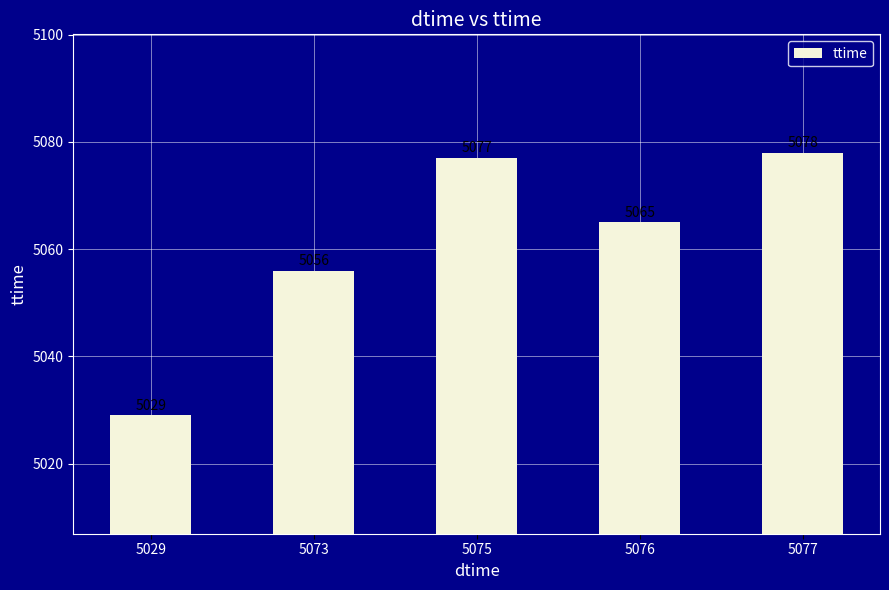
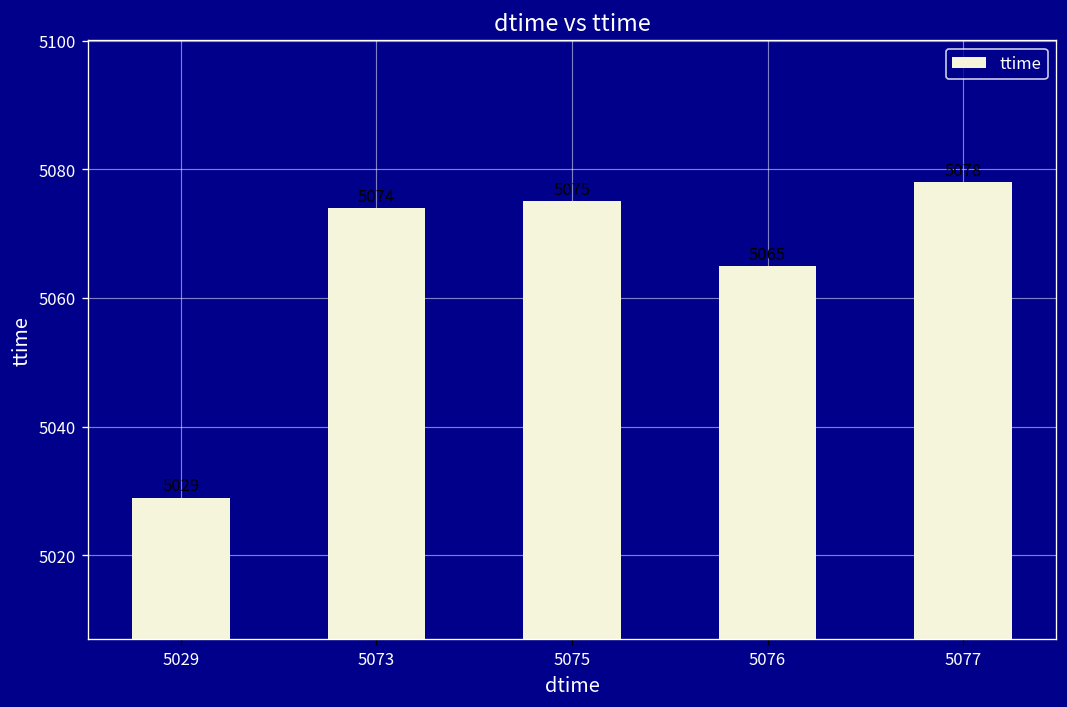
  {
    "5029": 5029,
-   "5073": 5056,
-   "5075": 5077,
+   "5073": 5074,
+   "5075": 5075,
    "5076": 5065,
    "5077": 5078
  }
